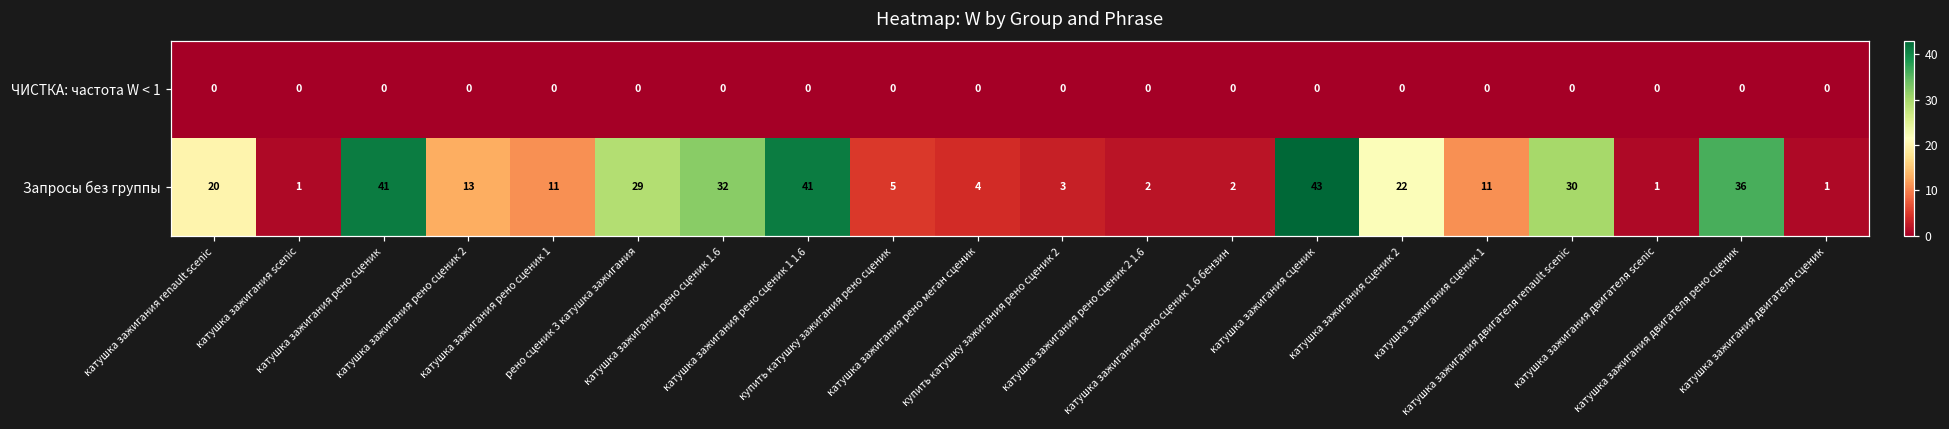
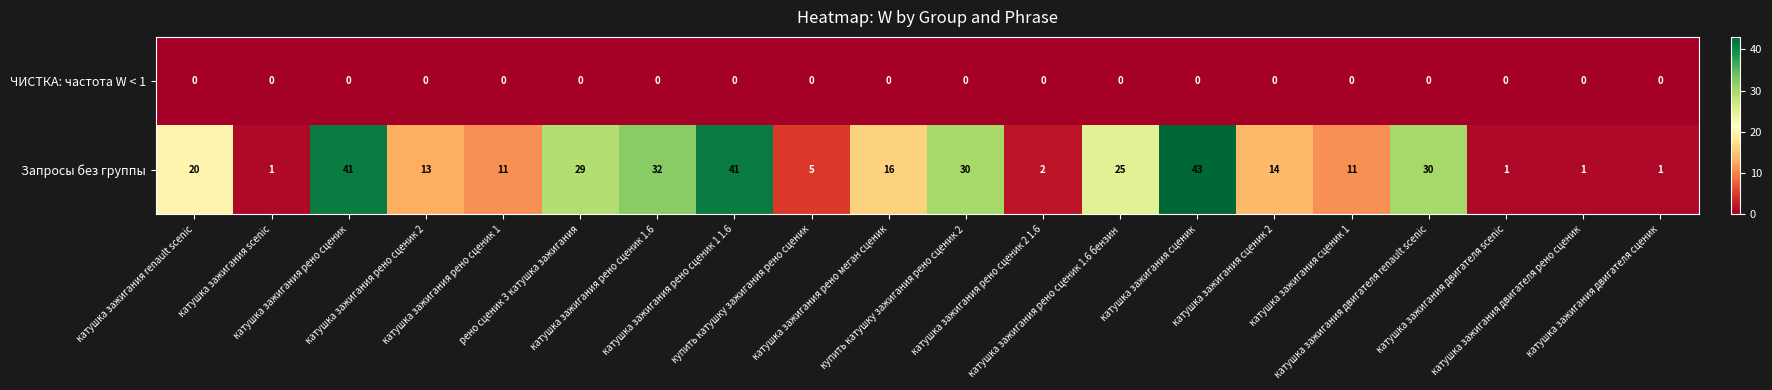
  {
    "ЧИСТКА: частота W < 1": {
      "катушка зажигания renault scenic": 0,
      "катушка зажигания scenic": 0,
      "катушка зажигания рено сценик": 0,
      "катушка зажигания рено сценик 2": 0,
      "катушка зажигания рено сценик 1": 0,
      "рено сценик 3 катушка зажигания": 0,
      "катушка зажигания рено сценик 1.6": 0,
      "катушка зажигания рено сценик 1 1.6": 0,
      "купить катушку зажигания рено сценик": 0,
      "катушка зажигания рено меган сценик": 0,
      "купить катушку зажигания рено сценик 2": 0,
      "катушка зажигания рено сценик 2 1.6": 0,
      "катушка зажигания рено сценик 1.6 бензин": 0,
      "катушка зажигания сценик": 0,
      "катушка зажигания сценик 2": 0,
      "катушка зажигания сценик 1": 0,
      "катушка зажигания двигателя renault scenic": 0,
      "катушка зажигания двигателя scenic": 0,
      "катушка зажигания двигателя рено сценик": 0,
      "катушка зажигания двигателя сценик": 0
    },
    "Запросы без группы": {
      "катушка зажигания renault scenic": 20,
      "катушка зажигания scenic": 1,
      "катушка зажигания рено сценик": 41,
      "катушка зажигания рено сценик 2": 13,
      "катушка зажигания рено сценик 1": 11,
      "рено сценик 3 катушка зажигания": 29,
      "катушка зажигания рено сценик 1.6": 32,
      "катушка зажигания рено сценик 1 1.6": 41,
      "купить катушку зажигания рено сценик": 5,
-     "катушка зажигания рено меган сценик": 4,
-     "купить катушку зажигания рено сценик 2": 3,
+     "катушка зажигания рено меган сценик": 16,
+     "купить катушку зажигания рено сценик 2": 30,
      "катушка зажигания рено сценик 2 1.6": 2,
-     "катушка зажигания рено сценик 1.6 бензин": 2,
+     "катушка зажигания рено сценик 1.6 бензин": 25,
      "катушка зажигания сценик": 43,
-     "катушка зажигания сценик 2": 22,
+     "катушка зажигания сценик 2": 14,
      "катушка зажигания сценик 1": 11,
      "катушка зажигания двигателя renault scenic": 30,
      "катушка зажигания двигателя scenic": 1,
-     "катушка зажигания двигателя рено сценик": 36,
+     "катушка зажигания двигателя рено сценик": 1,
      "катушка зажигания двигателя сценик": 1
    }
  }
